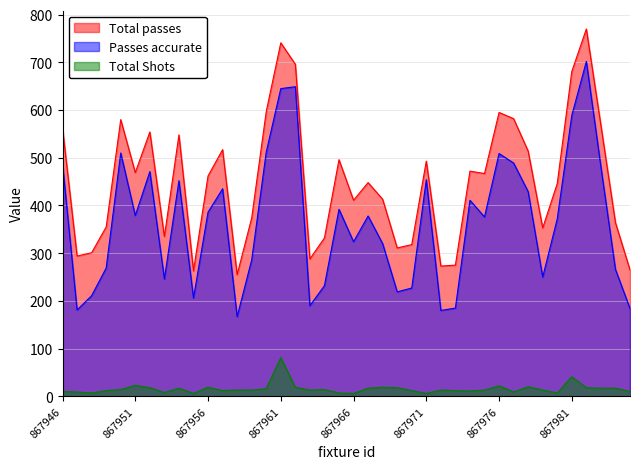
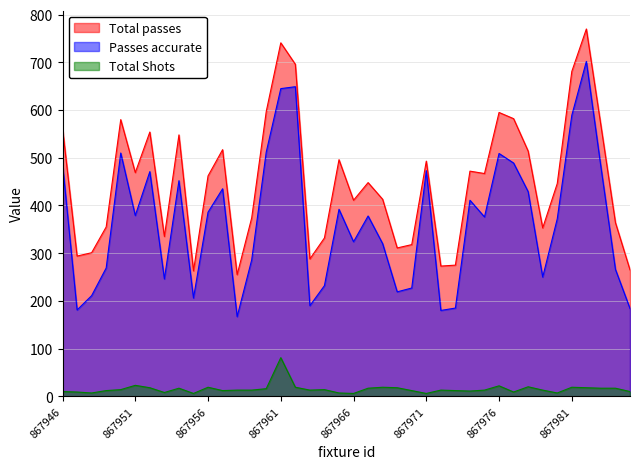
  {
    "Total passes": {
      "867946": 560,
      "867951": 470,
      "867956": 460,
      "867961": 740,
      "867966": 410,
      "867971": 490,
      "867976": 600,
      "867981": 680
    },
    "Passes accurate": {
      "867946": 490,
      "867951": 380,
      "867956": 390,
      "867961": 650,
      "867966": 320,
-     "867971": 450,
+     "867971": 470,
      "867976": 510,
      "867981": 590
    },
    "Total Shots": {
      "867946": 10,
      "867951": 20,
      "867956": 20,
      "867961": 80,
      "867966": 10,
      "867971": 10,
      "867976": 20,
-     "867981": 40
+     "867981": 20
    }
  }
